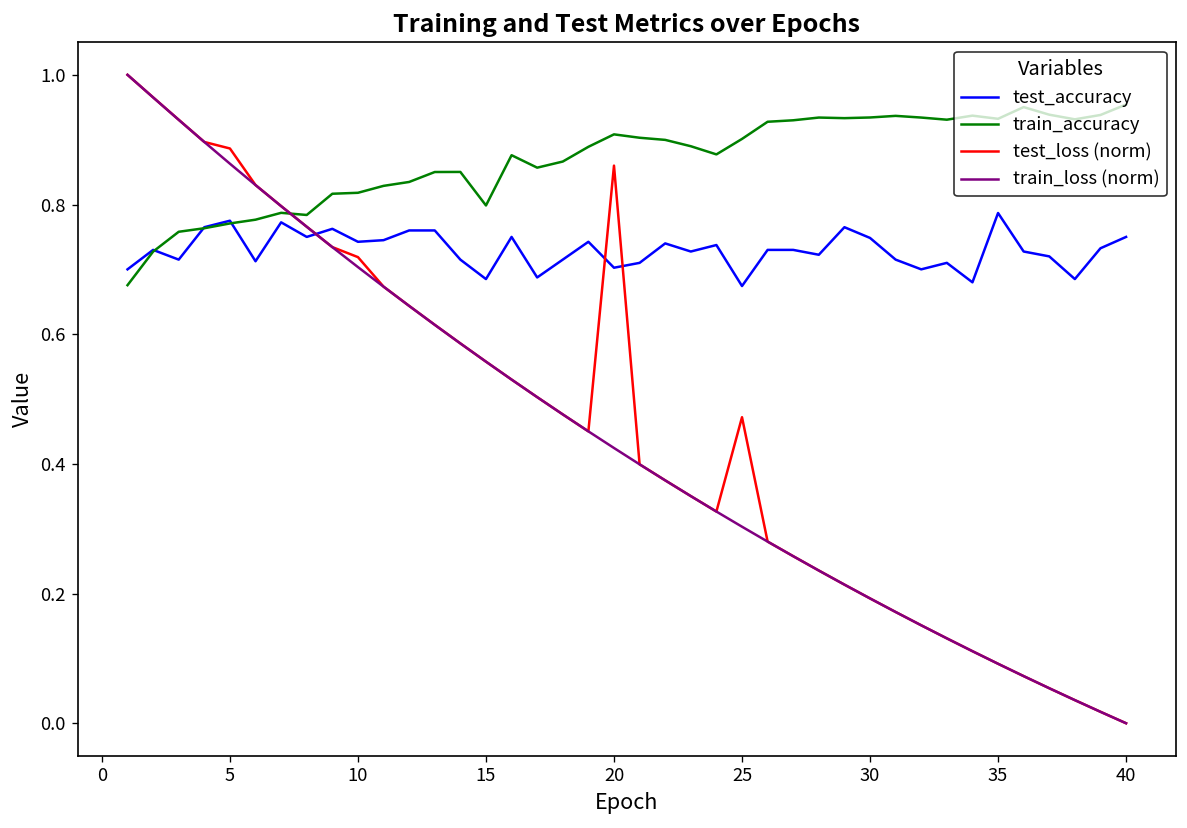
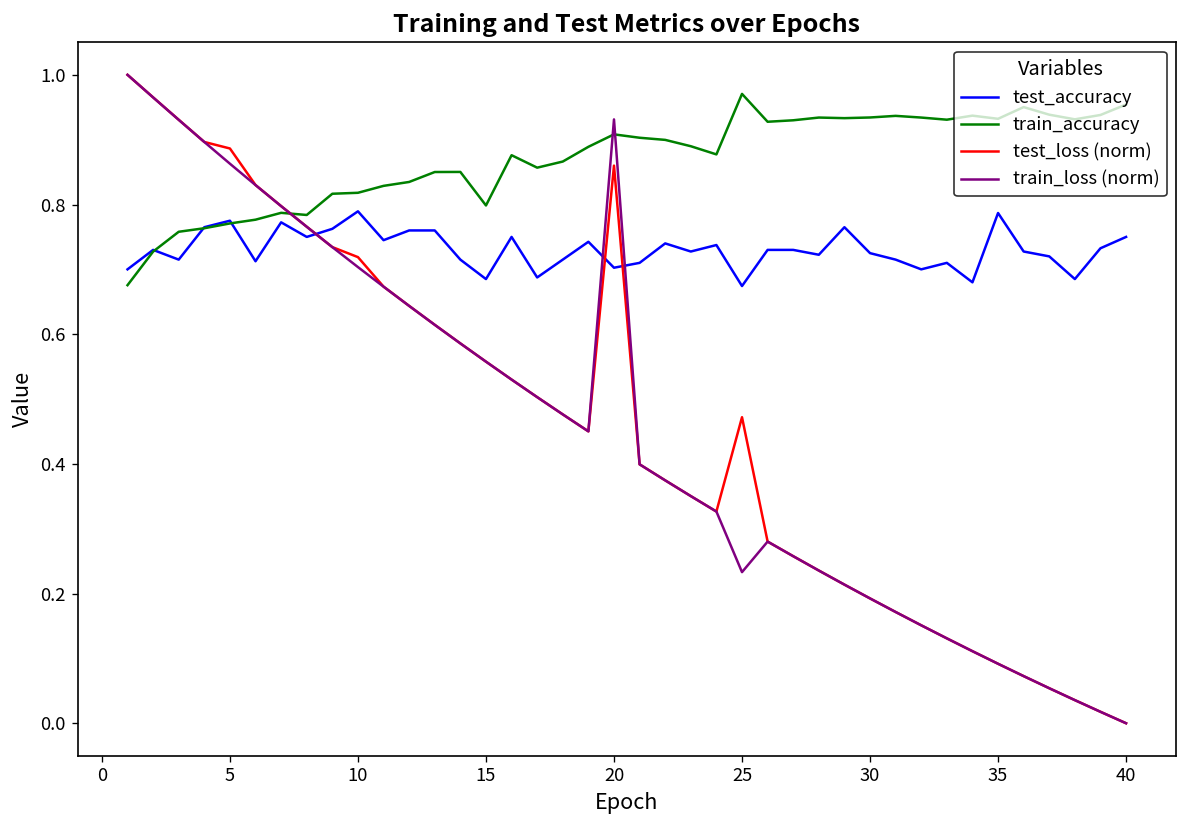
  {
    "test_accuracy": {
-     "10": 0.74,
+     "10": 0.79,
      "15": 0.69,
      "20": 0.70,
      "25": 0.67,
-     "30": 0.75,
+     "30": 0.72,
      "35": 0.79,
      "40": 0.75
    },
    "train_accuracy": {
      "10": 0.82,
      "15": 0.80,
      "20": 0.91,
-     "25": 0.90,
+     "25": 0.97,
      "30": 0.93
    },
    "test_loss (norm)": {
      "5": 0.89,
      "10": 0.72,
      "20": 0.86,
      "25": 0.47
    },
    "train_loss (norm)": {
      "5": 0.86,
      "10": 0.70,
-     "20": 0.42,
-     "25": 0.30
+     "20": 0.93,
+     "25": 0.23
    }
  }
